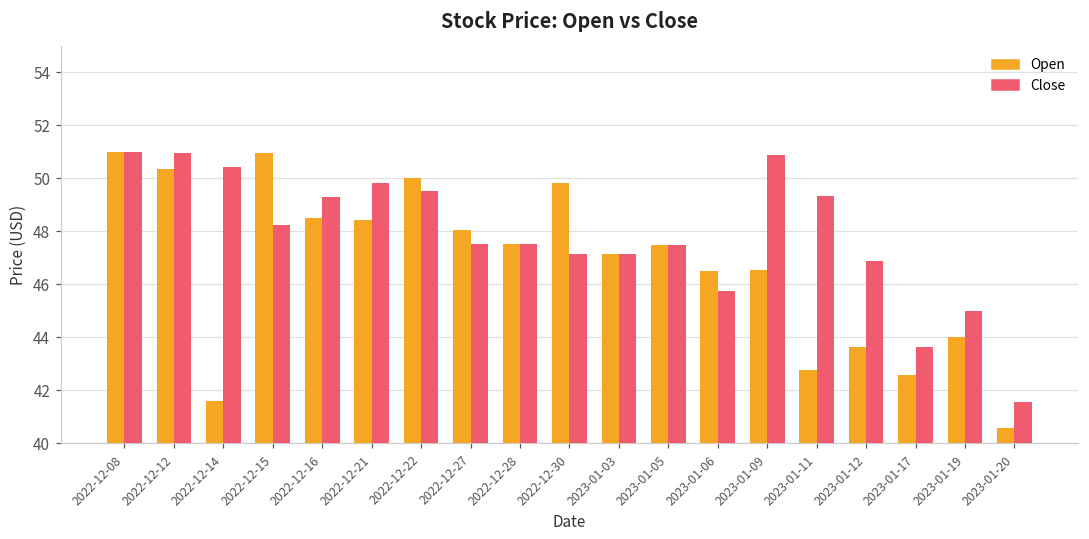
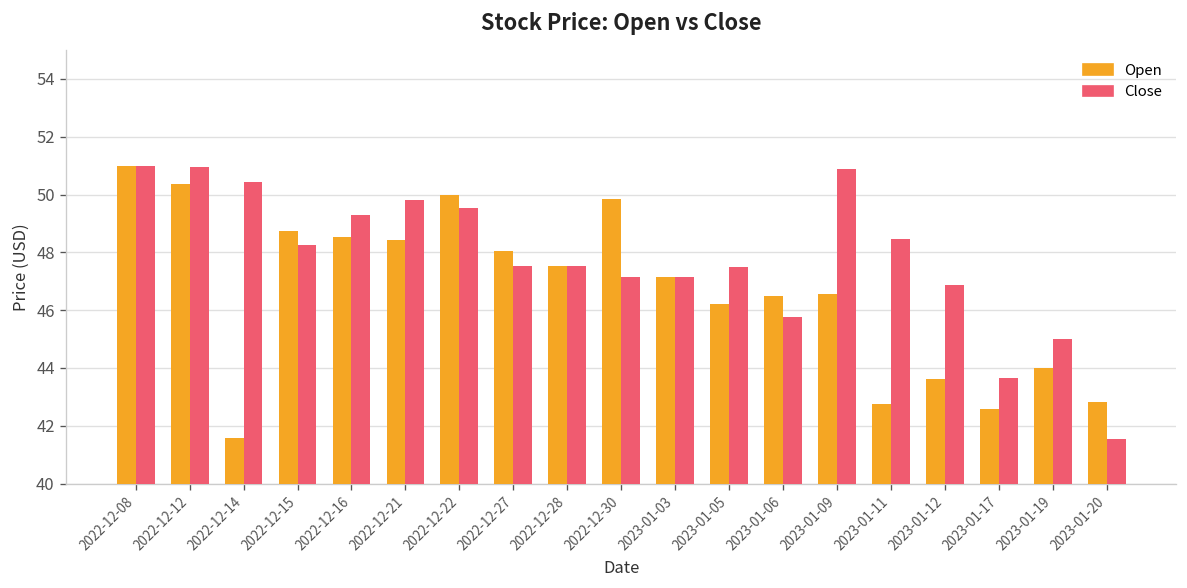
  {
    "Open": {
      "2022-12-08": 51.0,
      "2022-12-12": 50.4,
      "2022-12-14": 41.6,
-     "2022-12-15": 51.0,
+     "2022-12-15": 48.7,
      "2022-12-16": 48.5,
      "2022-12-21": 48.4,
      "2022-12-22": 50.0,
      "2022-12-27": 48.0,
      "2022-12-28": 47.5,
      "2022-12-30": 49.8,
      "2023-01-03": 47.1,
-     "2023-01-05": 47.5,
+     "2023-01-05": 46.2,
      "2023-01-06": 46.5,
      "2023-01-09": 46.5,
      "2023-01-11": 42.8,
      "2023-01-12": 43.6,
      "2023-01-17": 42.6,
      "2023-01-19": 44.0,
-     "2023-01-20": 40.6
+     "2023-01-20": 42.8
    },
    "Close": {
      "2022-12-08": 51.0,
      "2022-12-12": 51.0,
      "2022-12-14": 50.4,
      "2022-12-15": 48.3,
      "2022-12-16": 49.3,
      "2022-12-21": 49.8,
      "2022-12-22": 49.5,
      "2022-12-27": 47.5,
      "2022-12-28": 47.5,
      "2022-12-30": 47.1,
      "2023-01-03": 47.1,
      "2023-01-05": 47.5,
      "2023-01-06": 45.8,
      "2023-01-09": 50.9,
-     "2023-01-11": 49.3,
+     "2023-01-11": 48.5,
      "2023-01-12": 46.9,
      "2023-01-17": 43.6,
      "2023-01-19": 45.0,
      "2023-01-20": 41.6
    }
  }
